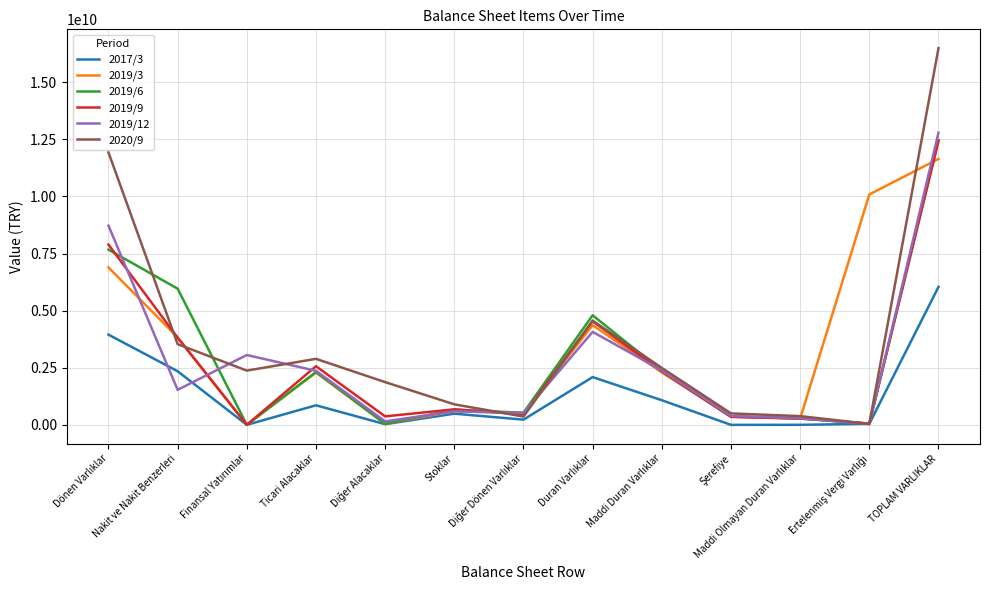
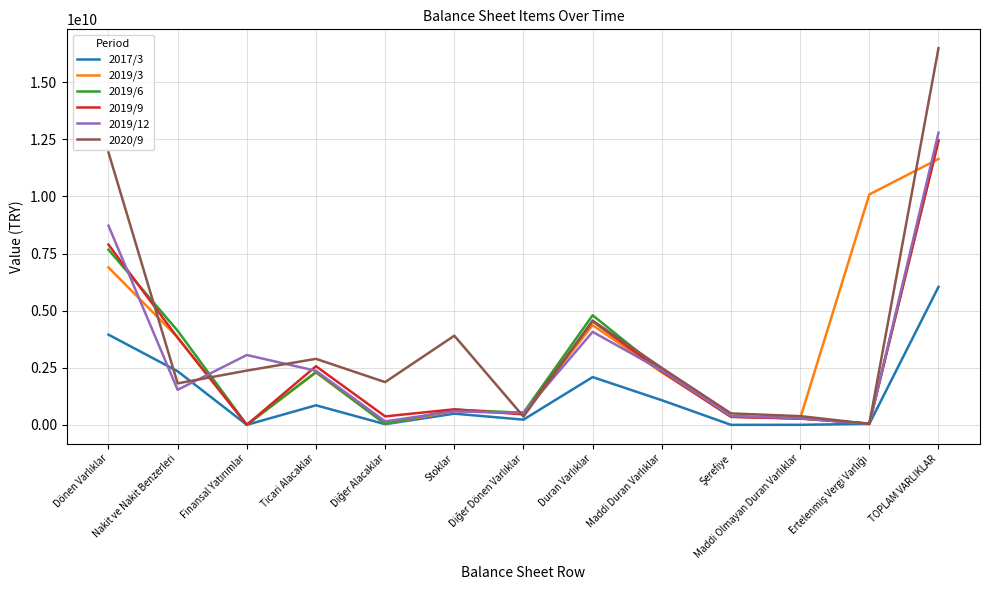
  {
    "2017/3": {
      "Dönen Varlıklar": 3900000000,
      "Nakit ve Nakit Benzerleri": 2300000000,
      "Ticari Alacaklar": 900000000,
      "Diğer Dönen Varlıklar": 200000000,
      "Duran Varlıklar": 2100000000,
      "Maddi Duran Varlıklar": 1100000000,
      "Şerefiye": 0,
      "Maddi Olmayan Duran Varlıklar": 0,
      "TOPLAM VARLIKLAR": 6000000000
    },
    "2019/3": {
      "Dönen Varlıklar": 6900000000,
      "Duran Varlıklar": 4400000000,
      "Ertelenmiş Vergi Varlığı": 10100000000,
      "TOPLAM VARLIKLAR": 11600000000
    },
    "2019/6": {
      "Dönen Varlıklar": 7700000000,
-     "Nakit ve Nakit Benzerleri": 6000000000,
+     "Nakit ve Nakit Benzerleri": 4100000000,
      "Duran Varlıklar": 4800000000
    },
    "2019/9": {
      "Dönen Varlıklar": 7900000000,
      "Ticari Alacaklar": 2600000000,
      "Diğer Alacaklar": 400000000
    },
    "2019/12": {
      "Dönen Varlıklar": 8700000000,
      "Nakit ve Nakit Benzerleri": 1500000000,
      "Finansal Yatırımlar": 3100000000,
      "Duran Varlıklar": 4100000000,
      "TOPLAM VARLIKLAR": 12800000000
    },
    "2020/9": {
      "Dönen Varlıklar": 11900000000,
-     "Nakit ve Nakit Benzerleri": 3500000000,
+     "Nakit ve Nakit Benzerleri": 1800000000,
      "Finansal Yatırımlar": 2400000000,
      "Ticari Alacaklar": 2900000000,
      "Diğer Alacaklar": 1900000000,
-     "Stoklar": 900000000,
+     "Stoklar": 3900000000,
      "Şerefiye": 500000000,
      "TOPLAM VARLIKLAR": 16500000000
    }
  }
